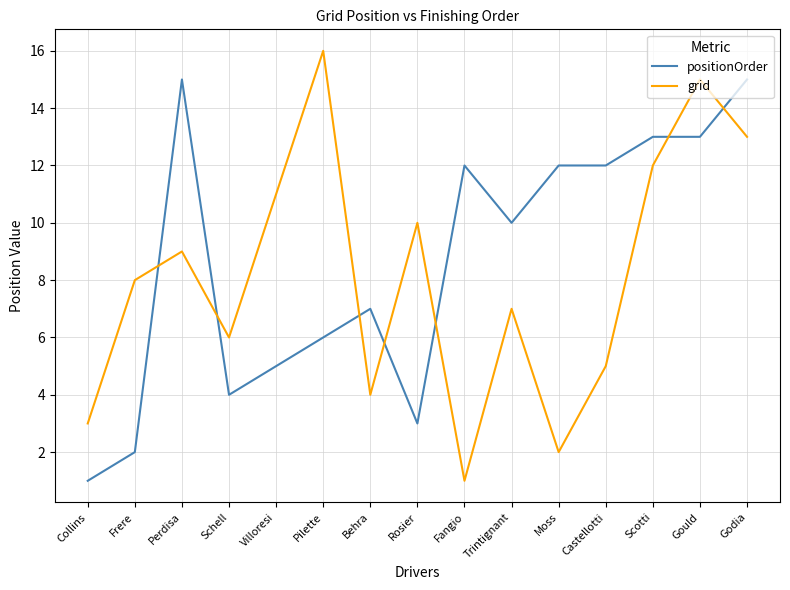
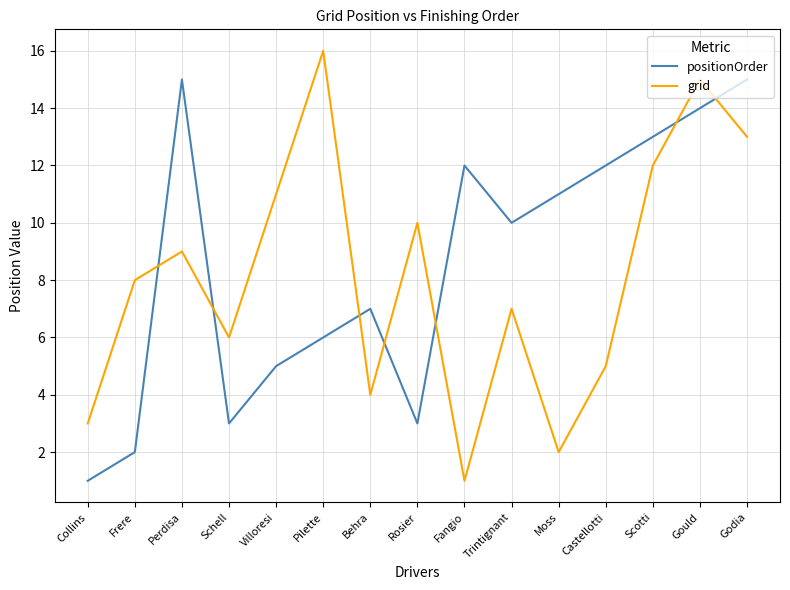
  {
    "positionOrder": {
      "Collins": 1,
      "Frere": 2,
      "Perdisa": 15,
-     "Schell": 4,
+     "Schell": 3,
      "Villoresi": 5,
      "Pilette": 6,
      "Behra": 7,
      "Rosier": 3,
      "Fangio": 12,
      "Trintignant": 10,
-     "Moss": 12,
+     "Moss": 11,
      "Castellotti": 12,
      "Scotti": 13,
-     "Gould": 13
+     "Gould": 14
    },
    "grid": {
      "Collins": 3,
      "Frere": 8,
      "Perdisa": 9,
      "Schell": 6,
      "Villoresi": 11,
      "Pilette": 16,
      "Behra": 4,
      "Rosier": 10,
      "Fangio": 1,
      "Trintignant": 7,
      "Moss": 2,
      "Castellotti": 5,
      "Scotti": 12,
      "Godia": 13
    }
  }
